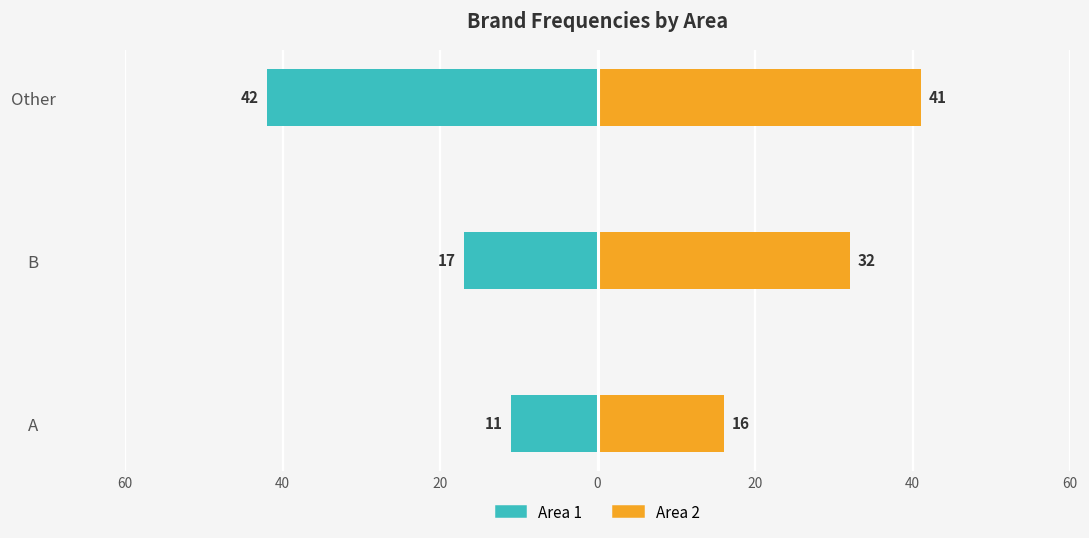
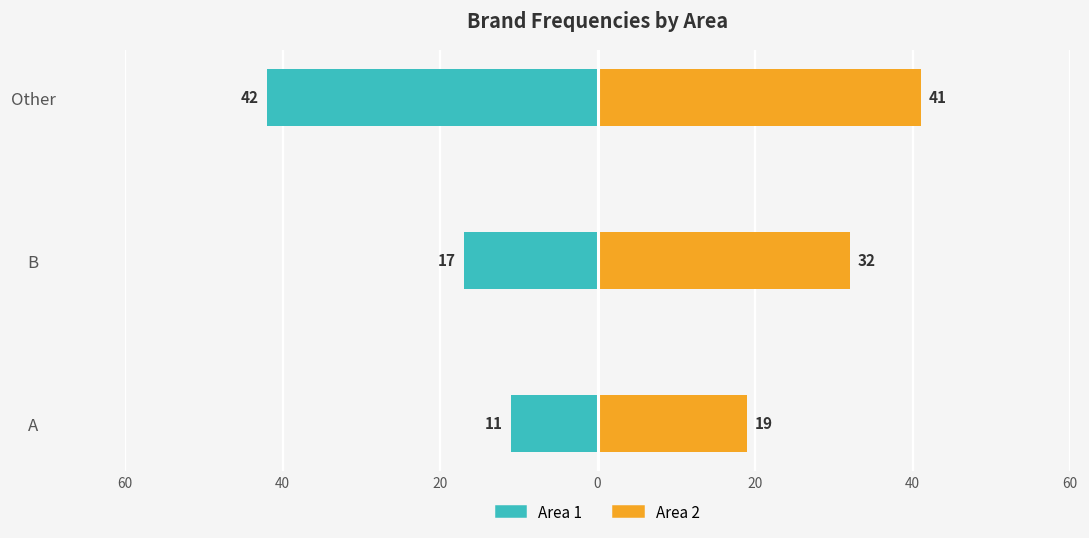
  {
    "Area 2": {
      "Other": 41,
      "B": 32,
-     "A": 16
+     "A": 19
    }
  }
